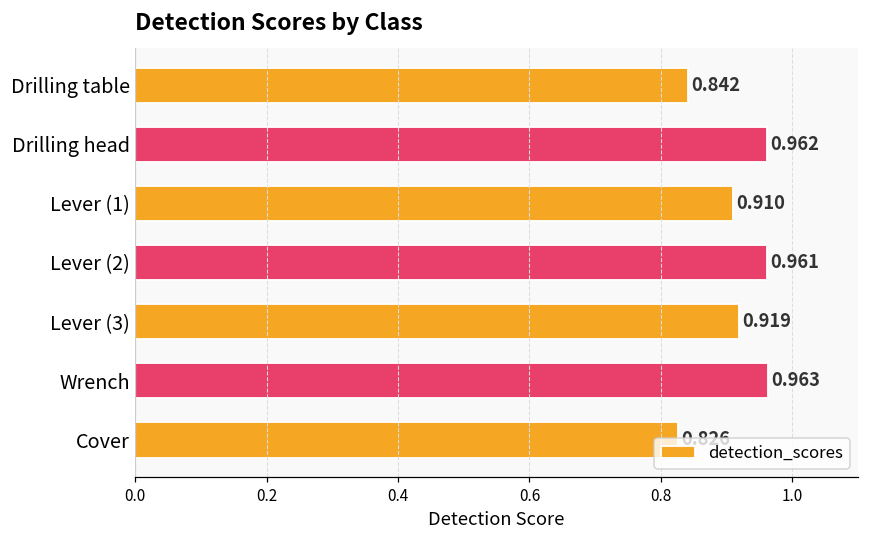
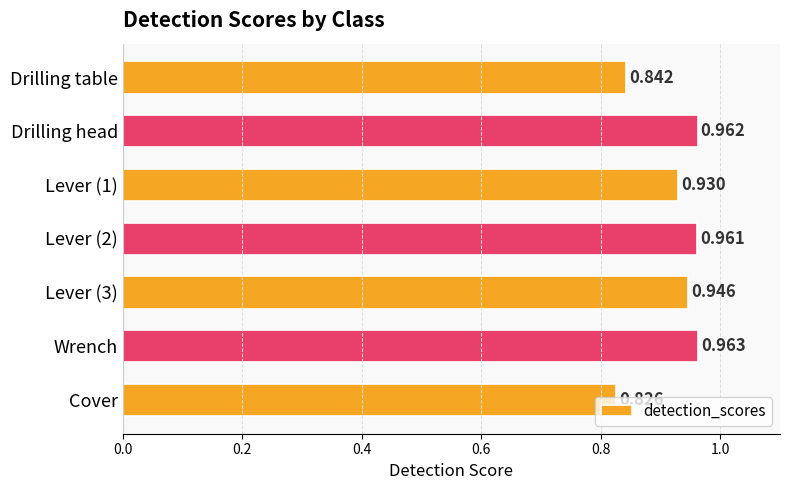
  {
    "Drilling table": 0.842,
    "Drilling head": 0.962,
-   "Lever (1)": 0.910,
+   "Lever (1)": 0.930,
    "Lever (2)": 0.961,
-   "Lever (3)": 0.919,
+   "Lever (3)": 0.946,
    "Wrench": 0.963
  }
